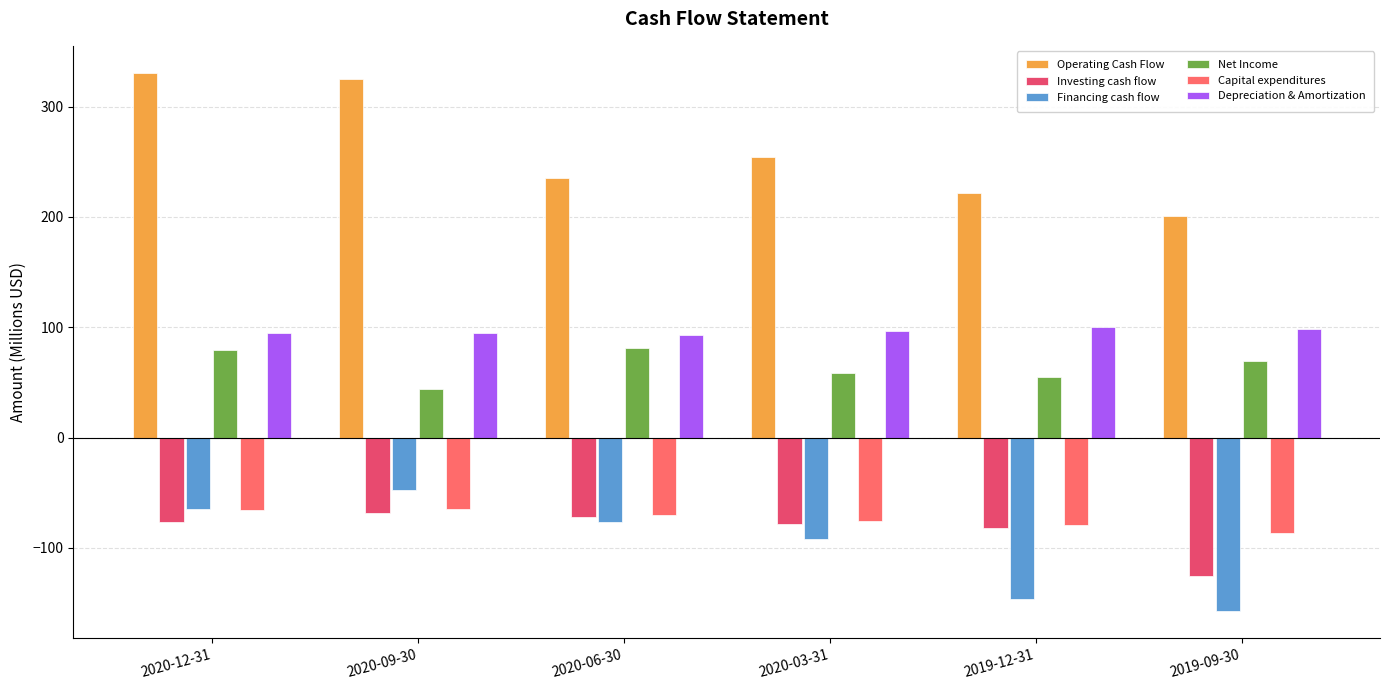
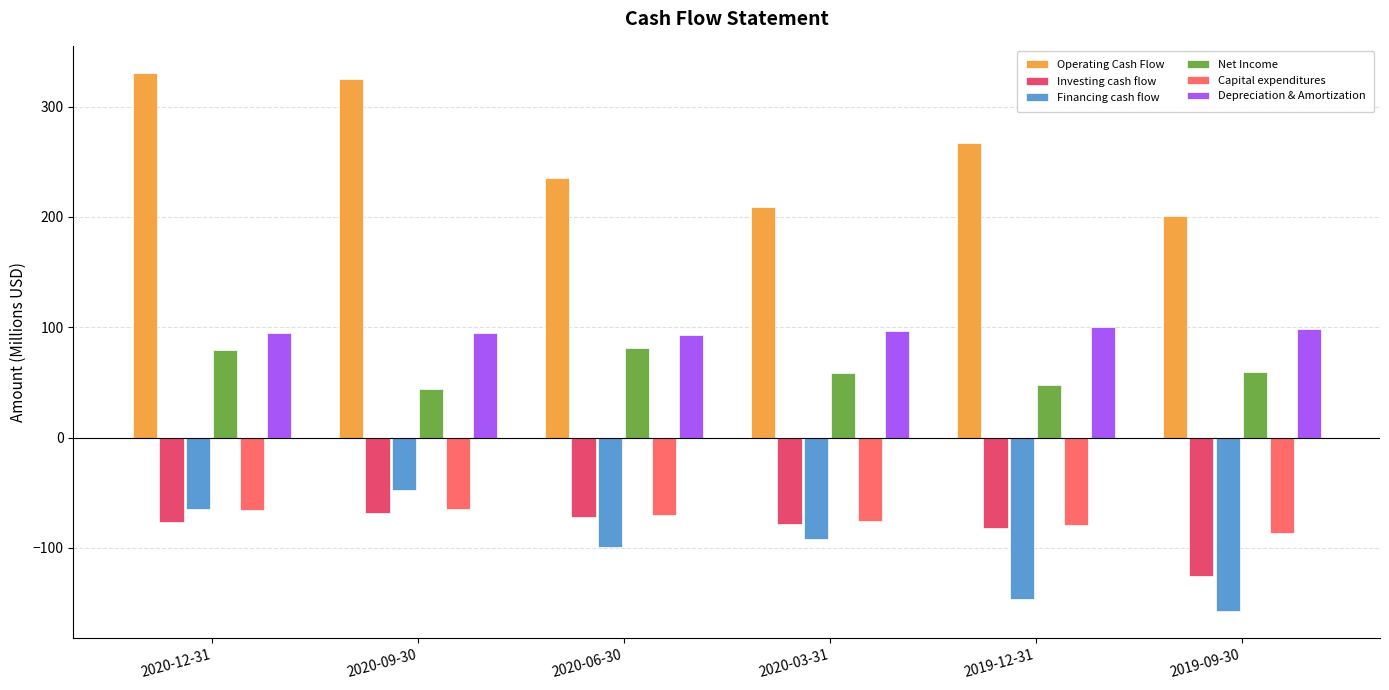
  {
    "Operating Cash Flow": {
      "2020-12-31": 331,
      "2020-09-30": 325,
      "2020-06-30": 235,
-     "2020-03-31": 254,
-     "2019-12-31": 222,
+     "2020-03-31": 209,
+     "2019-12-31": 267,
      "2019-09-30": 201
    },
    "Financing cash flow": {
      "2020-12-31": -64,
      "2020-09-30": -47,
-     "2020-06-30": -76,
+     "2020-06-30": -99,
      "2020-03-31": -92,
      "2019-12-31": -146,
      "2019-09-30": -157
    },
    "Net Income": {
      "2020-12-31": 79,
      "2020-09-30": 44,
      "2020-06-30": 82,
      "2020-03-31": 59,
-     "2019-12-31": 55,
-     "2019-09-30": 70
+     "2019-12-31": 48,
+     "2019-09-30": 60
    },
    "Depreciation & Amortization": {
      "2020-12-31": 94,
      "2020-09-30": 95,
      "2020-06-30": 93,
      "2020-03-31": 96,
      "2019-12-31": 100,
      "2019-09-30": 98
    }
  }
